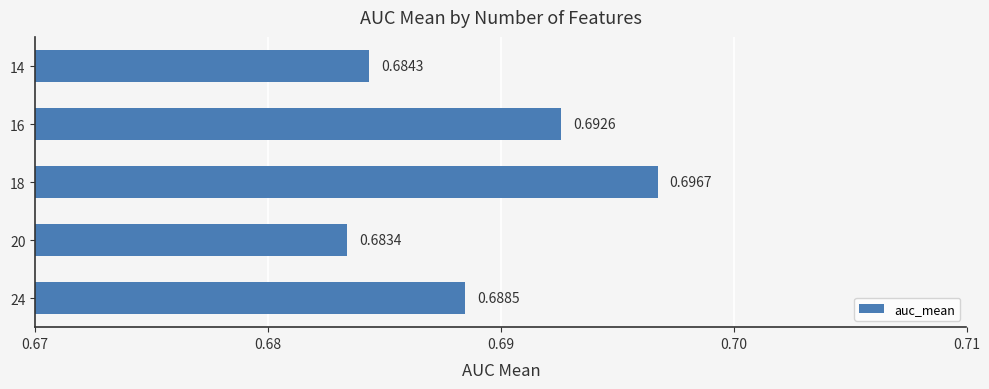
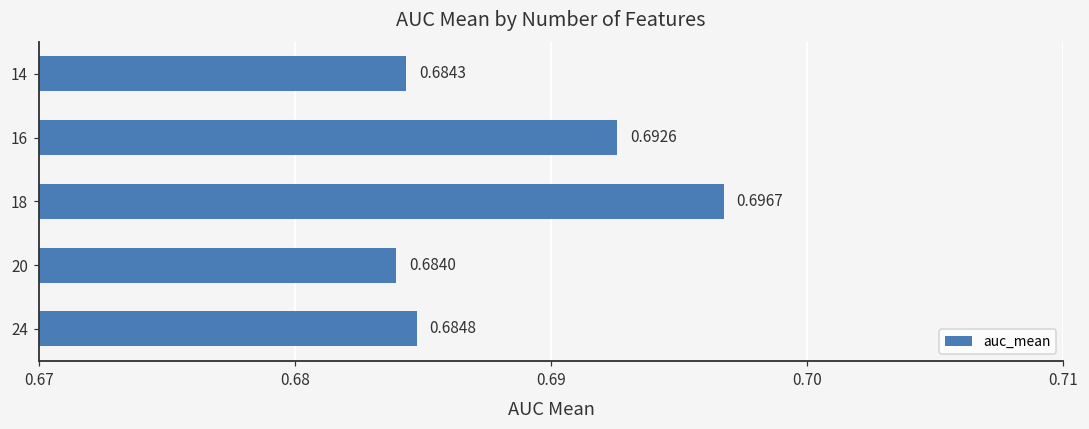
  {
    "14": 0.6843,
    "16": 0.6926,
    "18": 0.6967,
-   "20": 0.6834,
-   "24": 0.6885
+   "20": 0.6840,
+   "24": 0.6848
  }
